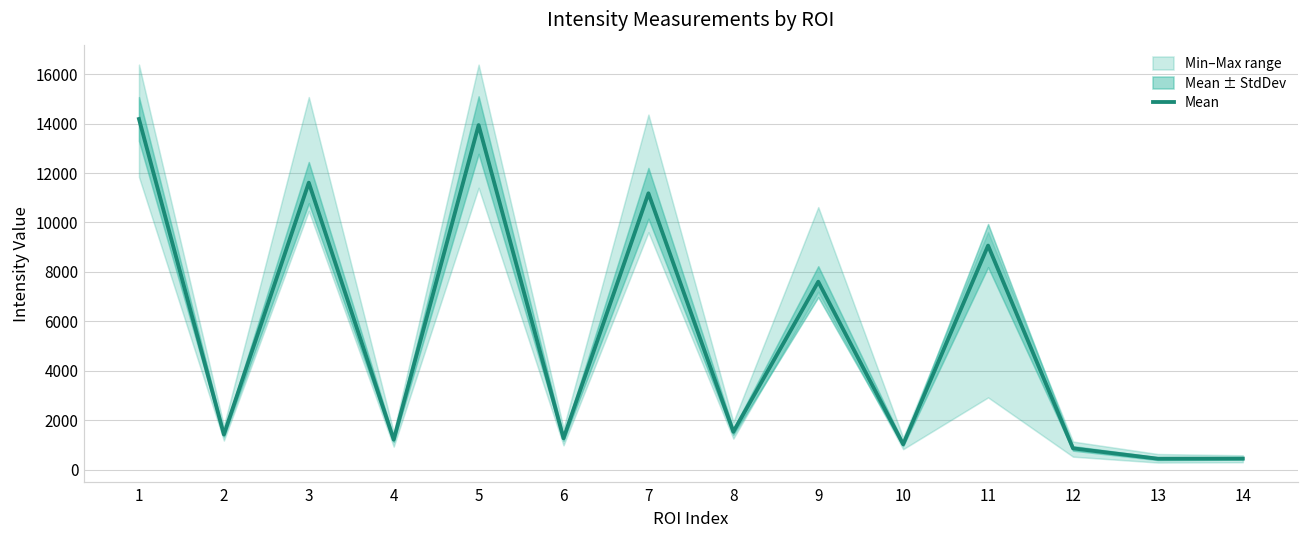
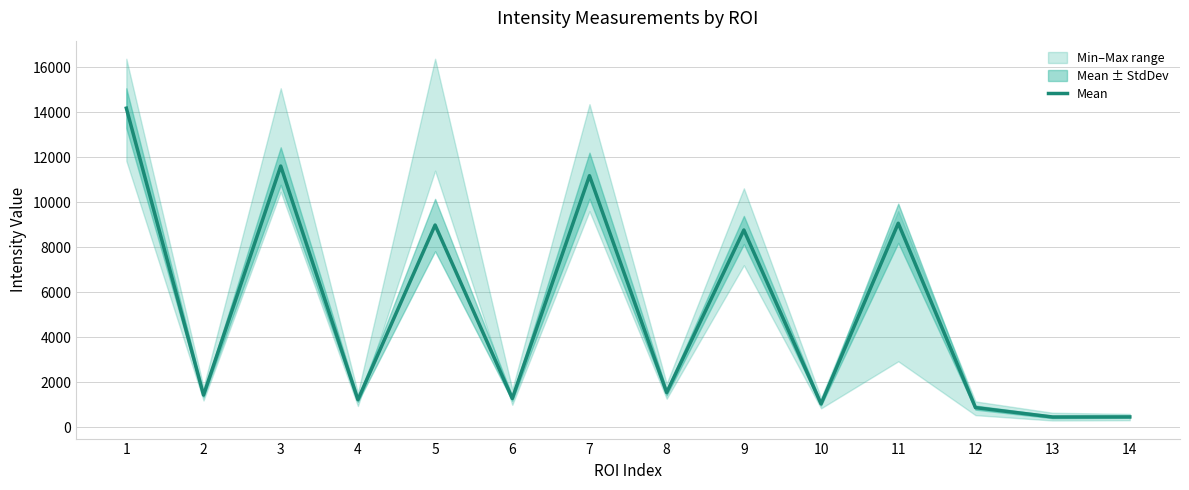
  {
    "Mean": {
      "1": 14200,
      "3": 11600,
-     "5": 13900,
+     "5": 9000,
      "7": 11200,
      "8": 1500,
-     "9": 7600,
+     "9": 8800,
      "11": 9100
    }
  }
